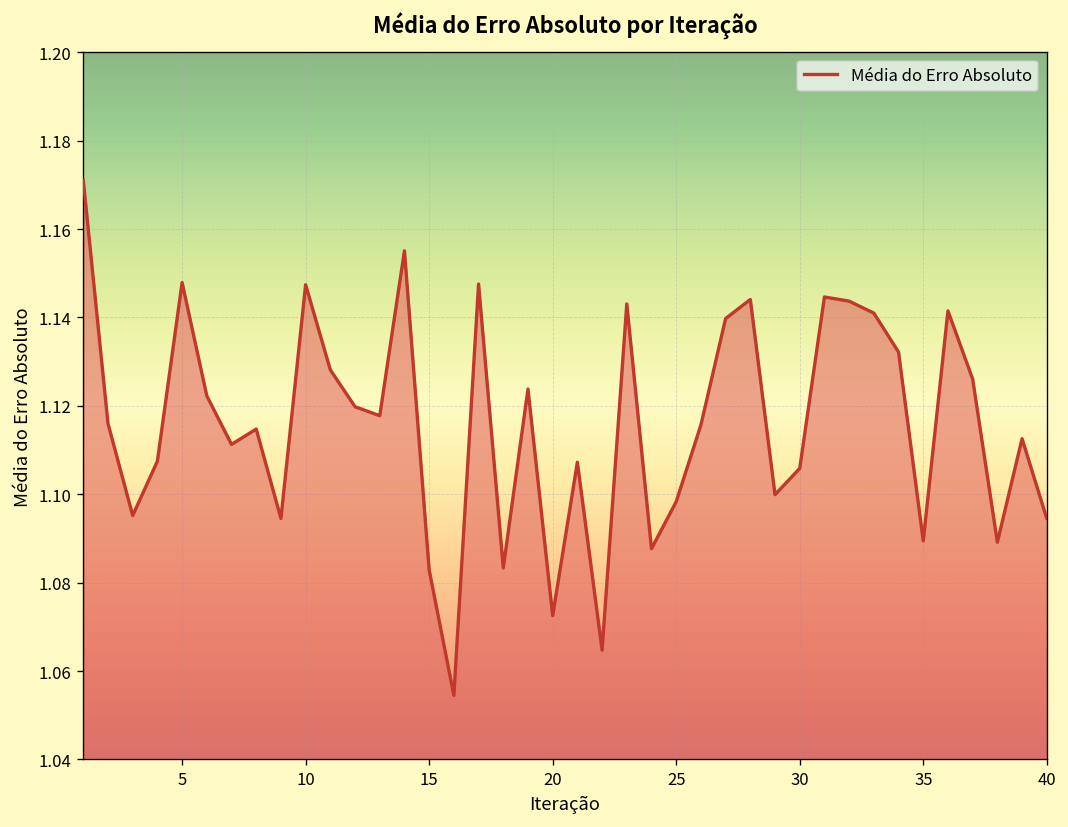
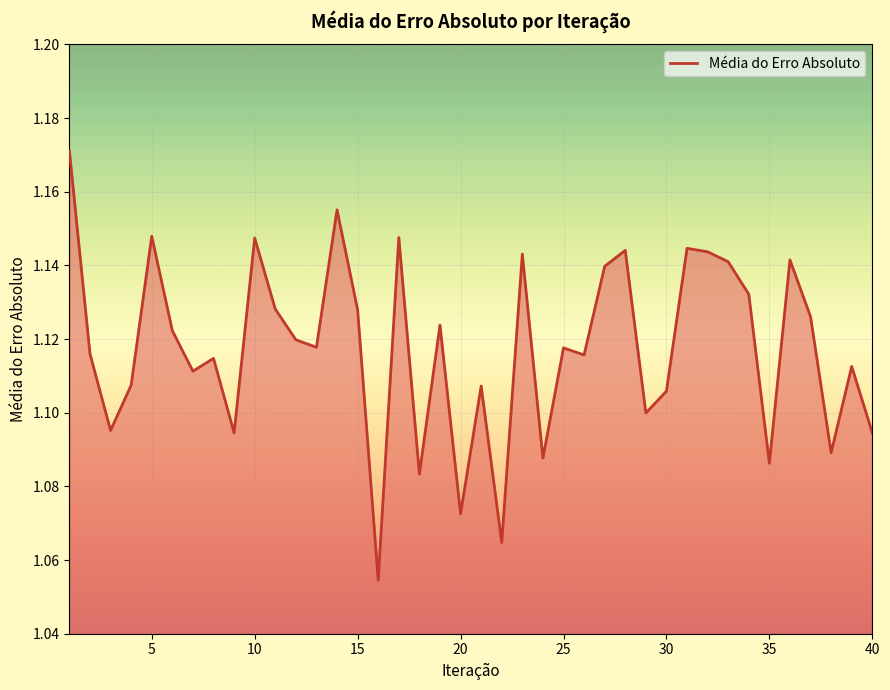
  {
    "5": 1.148,
    "10": 1.147,
-   "15": 1.083,
+   "15": 1.128,
    "20": 1.073,
-   "25": 1.098,
+   "25": 1.118,
    "30": 1.106,
-   "35": 1.089,
+   "35": 1.086,
    "40": 1.095
  }
